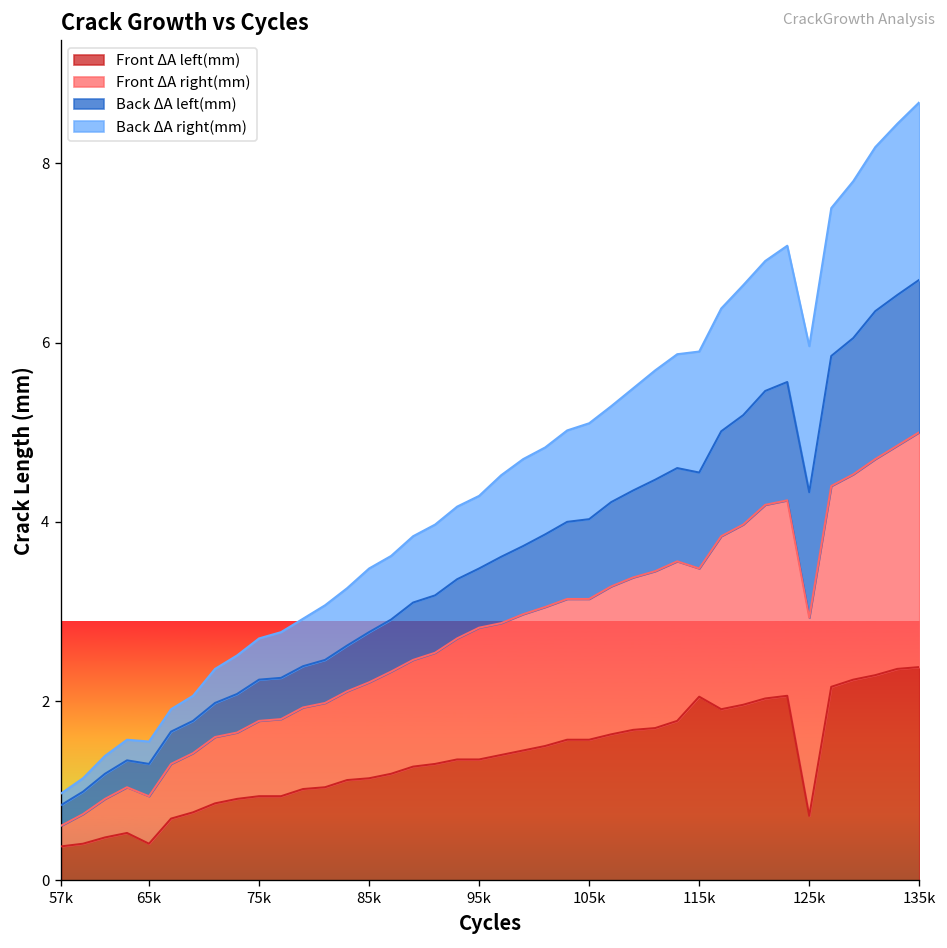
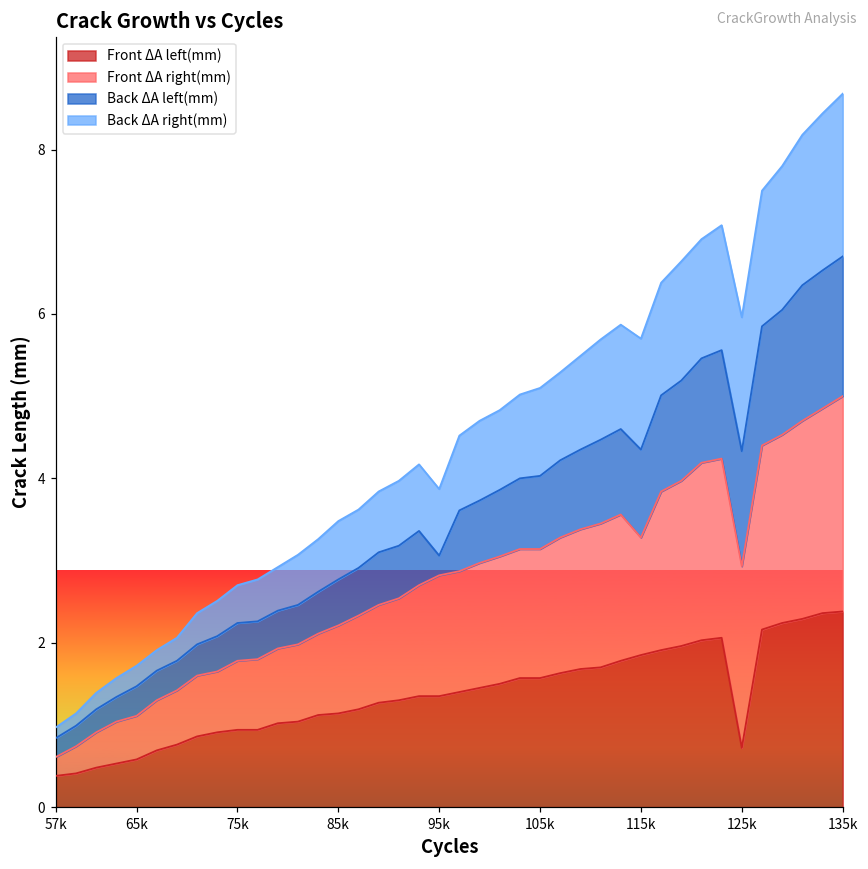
  {
    "Front ΔA left(mm)": {
      "57k": 0.4,
-     "65k": 0.4,
+     "65k": 0.6,
      "75k": 0.9,
      "85k": 1.1,
      "95k": 1.4,
      "105k": 1.6,
-     "115k": 2.1,
+     "115k": 1.9,
      "125k": 0.7,
      "135k": 2.4
    },
    "Front ΔA right(mm)": {
      "57k": 0.2,
      "65k": 0.5,
      "75k": 0.8,
      "85k": 1.1,
      "95k": 1.5,
      "105k": 1.6,
      "115k": 1.4,
      "125k": 2.2,
      "135k": 2.6
    },
    "Back ΔA left(mm)": {
      "57k": 0.2,
      "65k": 0.4,
      "75k": 0.5,
      "85k": 0.6,
-     "95k": 0.7,
+     "95k": 0.2,
      "105k": 0.9,
      "115k": 1.1,
      "125k": 1.4,
      "135k": 1.7
    },
    "Back ΔA right(mm)": {
      "57k": 0.1,
      "65k": 0.3,
      "75k": 0.5,
      "85k": 0.7,
      "95k": 0.8,
      "105k": 1.1,
      "115k": 1.4,
      "125k": 1.6,
      "135k": 2.0
    }
  }
